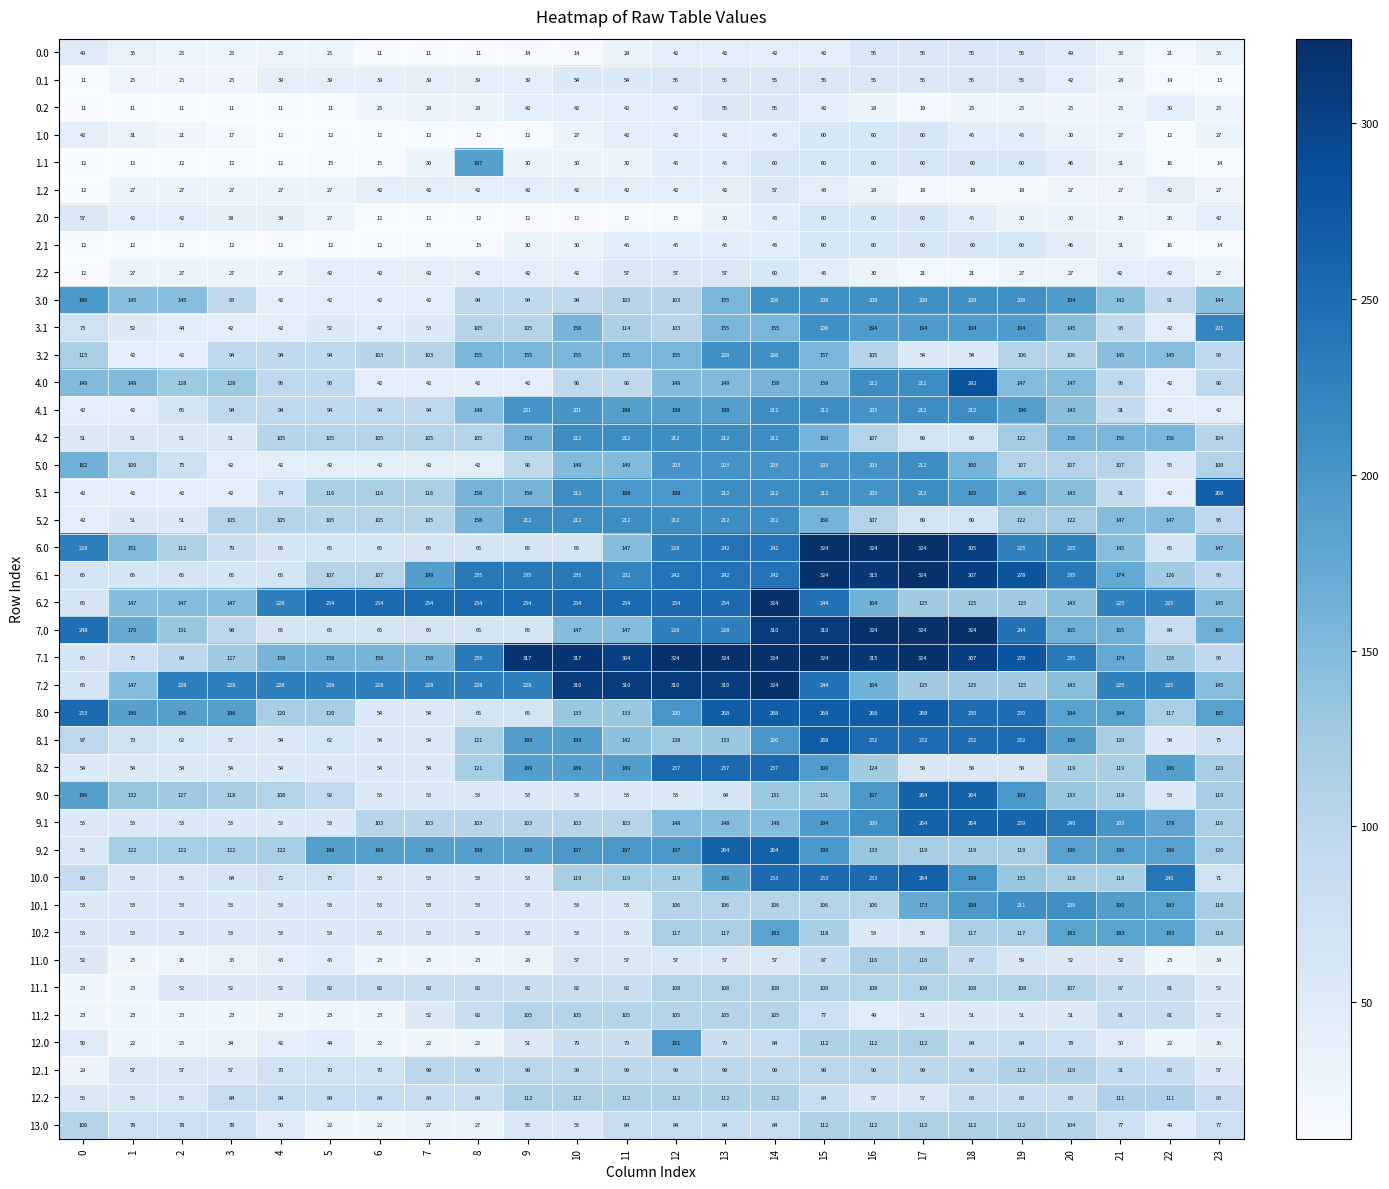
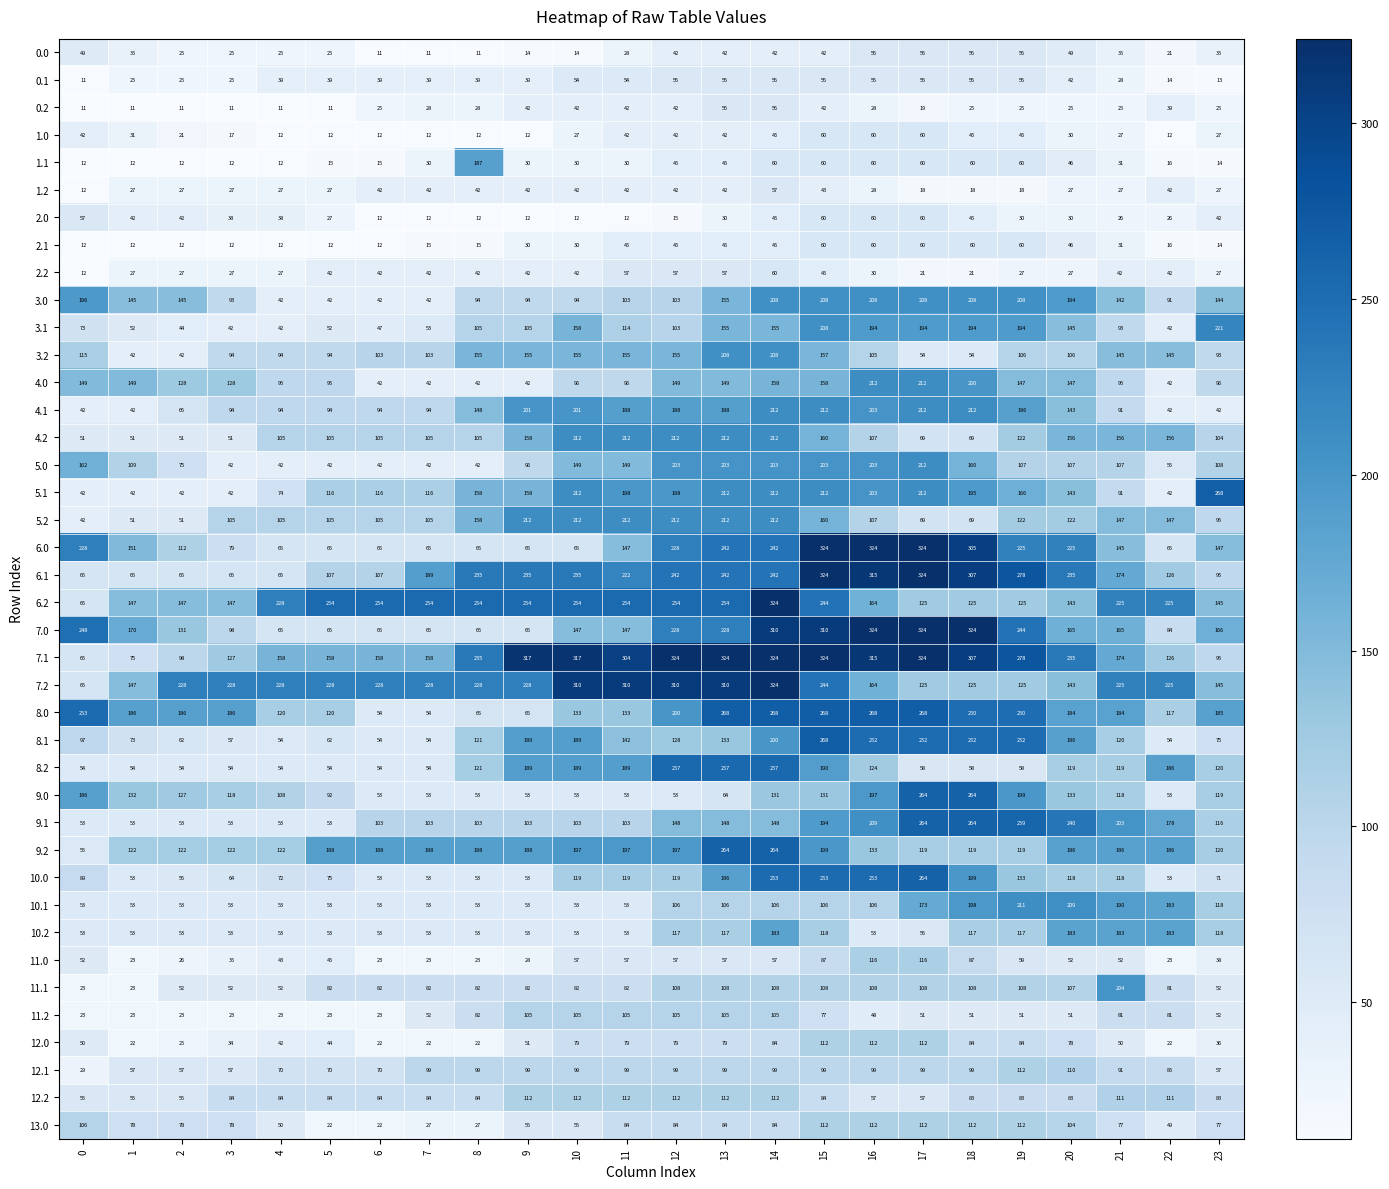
  {
    "4.0": {
      "0": 149,
      "1": 149,
      "2": 128,
      "3": 128,
      "4": 95,
      "5": 95,
      "6": 42,
      "7": 42,
      "8": 42,
      "9": 42,
      "10": 96,
      "11": 96,
      "12": 149,
      "13": 149,
      "14": 158,
      "15": 158,
      "16": 212,
      "17": 212,
-     "18": 282,
+     "18": 200,
      "19": 147,
      "20": 147,
      "21": 95,
      "22": 42,
      "23": 96
    },
    "10.0": {
      "0": 89,
      "1": 53,
      "2": 56,
      "3": 64,
      "4": 72,
      "5": 75,
      "6": 53,
      "7": 53,
      "8": 53,
      "9": 53,
      "10": 119,
      "11": 119,
      "12": 119,
      "13": 186,
      "14": 253,
      "15": 253,
      "16": 253,
      "17": 264,
      "18": 199,
      "19": 133,
      "20": 118,
      "21": 118,
-     "22": 240,
+     "22": 53,
      "23": 71
    },
    "11.1": {
      "0": 23,
      "1": 23,
      "2": 52,
      "3": 52,
      "4": 52,
      "5": 82,
      "6": 82,
      "7": 82,
      "8": 82,
      "9": 82,
      "10": 82,
      "11": 82,
      "12": 108,
      "13": 108,
      "14": 108,
      "15": 108,
      "16": 108,
      "17": 108,
      "18": 108,
      "19": 108,
      "20": 107,
-     "21": 87,
+     "21": 204,
      "22": 81,
      "23": 52
    },
    "12.0": {
      "0": 50,
      "1": 22,
      "2": 25,
      "3": 34,
      "4": 42,
      "5": 44,
      "6": 22,
      "7": 22,
      "8": 22,
      "9": 51,
      "10": 79,
      "11": 79,
-     "12": 191,
+     "12": 79,
      "13": 79,
      "14": 84,
      "15": 112,
      "16": 112,
      "17": 112,
      "18": 84,
      "19": 84,
      "20": 78,
      "21": 50,
      "22": 22,
      "23": 36
    }
  }
